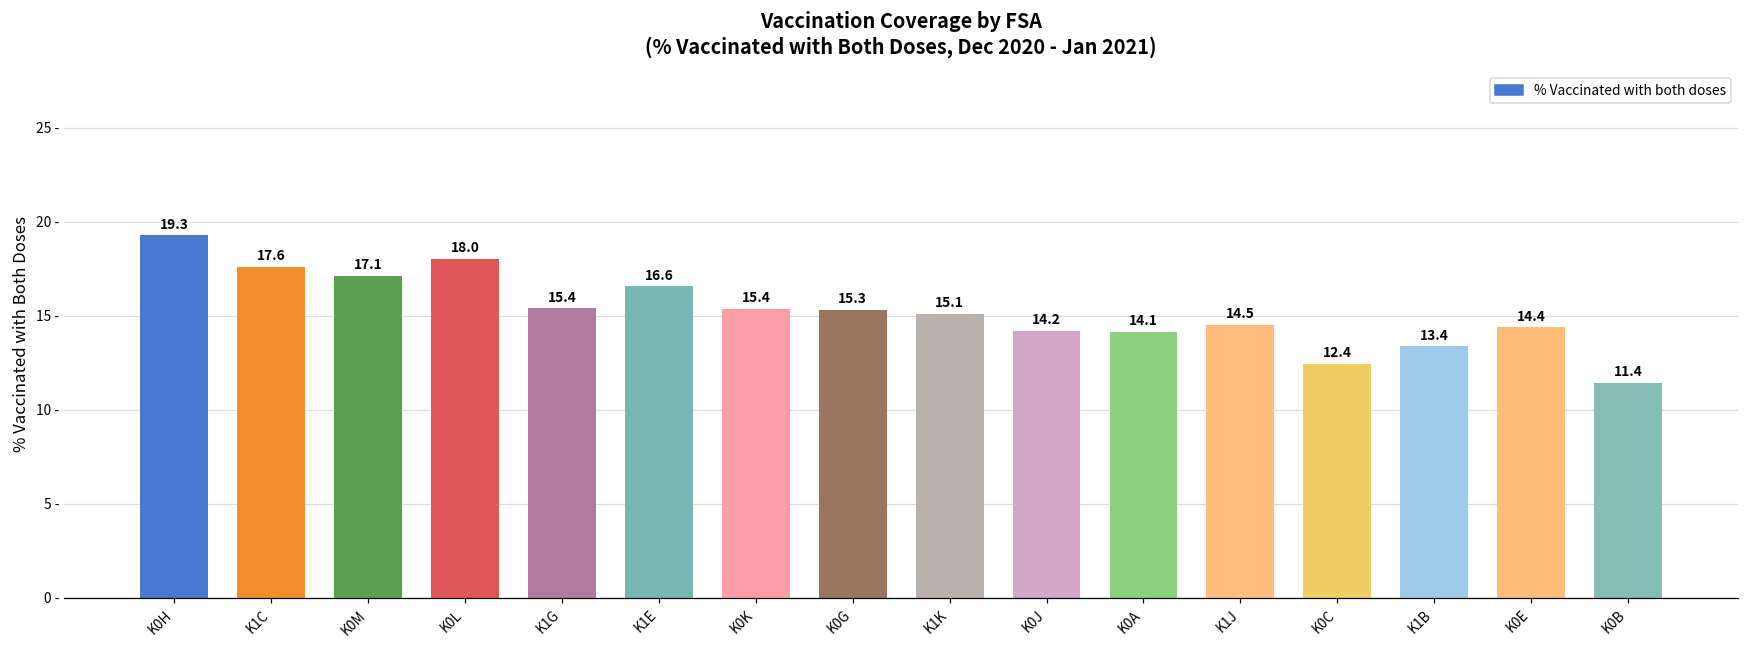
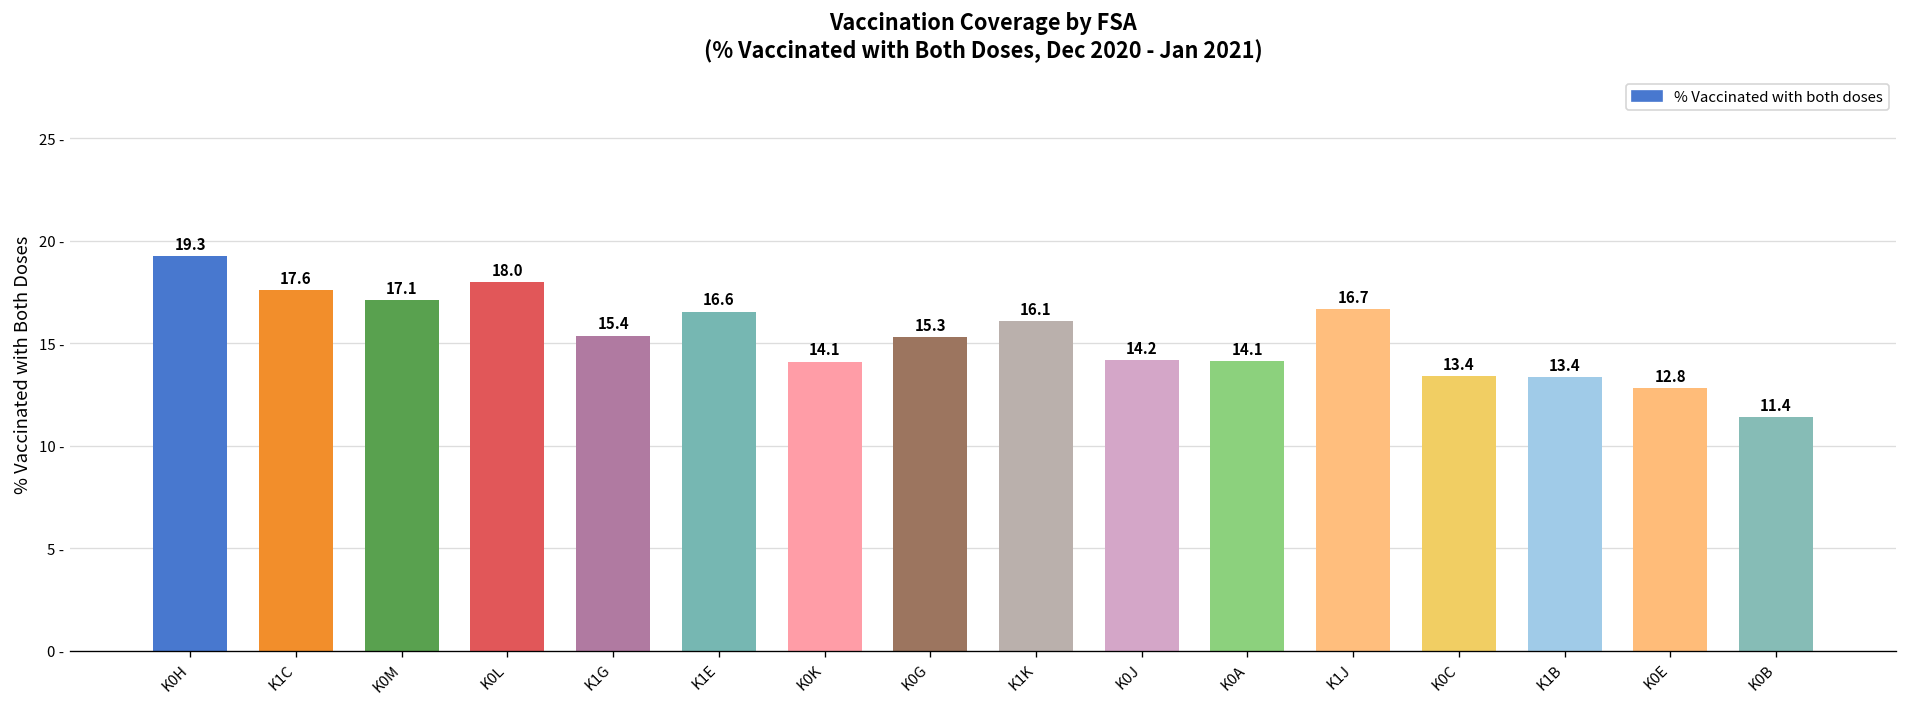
  {
    "K0H": 19.3,
    "K1C": 17.6,
    "K0M": 17.1,
    "K0L": 18.0,
    "K1G": 15.4,
    "K1E": 16.6,
-   "K0K": 15.4,
+   "K0K": 14.1,
    "K0G": 15.3,
-   "K1K": 15.1,
+   "K1K": 16.1,
    "K0J": 14.2,
    "K0A": 14.1,
-   "K1J": 14.5,
-   "K0C": 12.4,
+   "K1J": 16.7,
+   "K0C": 13.4,
    "K1B": 13.4,
-   "K0E": 14.4,
+   "K0E": 12.8,
    "K0B": 11.4
  }
